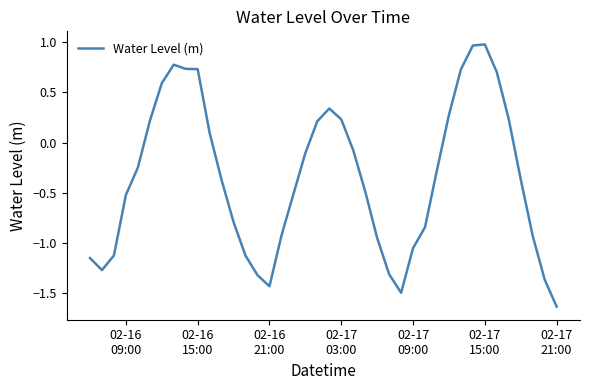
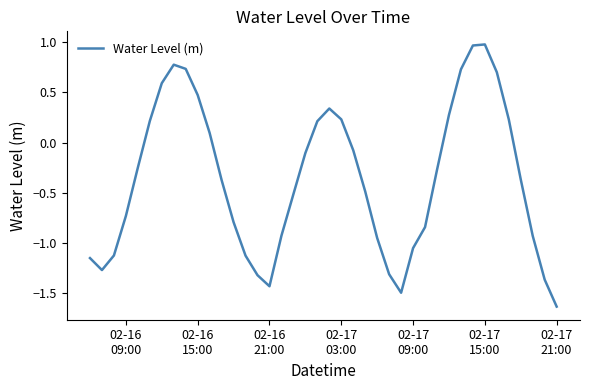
  {
-   "02-16 09:00": -0.52,
-   "02-16 15:00": 0.73,
+   "02-16 09:00": -0.73,
+   "02-16 15:00": 0.48,
    "02-16 21:00": -1.44,
    "02-17 03:00": 0.23,
    "02-17 09:00": -1.06,
    "02-17 15:00": 0.98,
    "02-17 21:00": -1.64
  }
